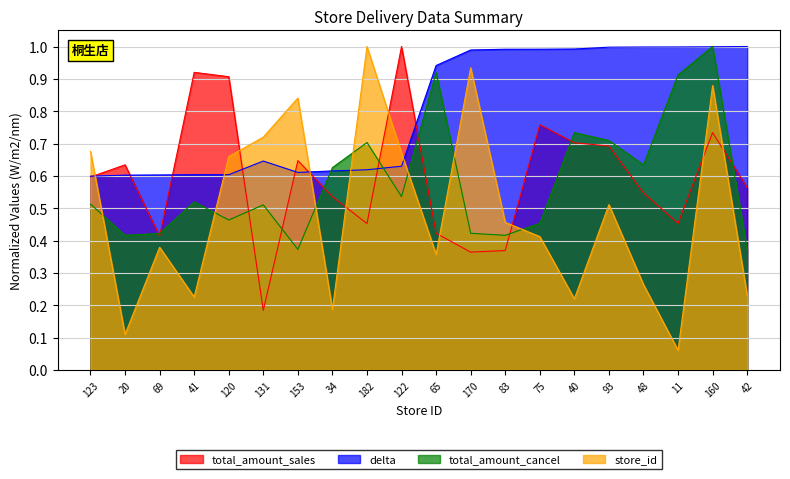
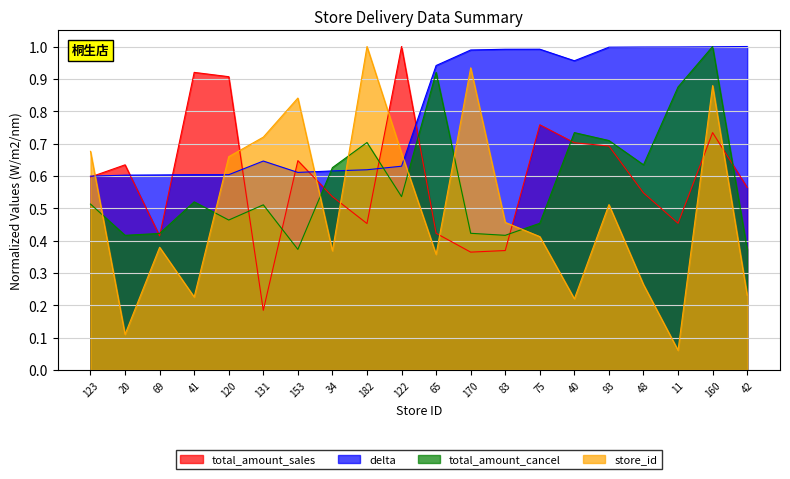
  {
    "total_amount_sales": {
      "20": 0.63,
      "41": 0.92,
      "120": 0.91,
      "131": 0.18,
      "153": 0.65,
      "34": 0.54,
      "182": 0.45,
      "122": 1.00,
      "65": 0.42,
      "170": 0.36,
      "83": 0.37,
      "75": 0.76,
      "40": 0.70,
      "93": 0.69,
      "48": 0.55,
      "11": 0.45,
      "160": 0.73,
      "42": 0.56
    },
    "delta": {
      "20": 0.60,
      "69": 0.60,
      "41": 0.60,
      "120": 0.60,
      "131": 0.65,
      "153": 0.61,
      "34": 0.62,
      "182": 0.62,
      "122": 0.63,
      "65": 0.94,
      "170": 0.99,
      "83": 0.99,
      "75": 0.99,
-     "40": 0.99,
+     "40": 0.96,
      "93": 1.00,
      "48": 1.00,
      "11": 1.00,
      "42": 1.00
    },
    "total_amount_cancel": {
      "123": 0.51,
      "20": 0.42,
      "41": 0.52,
      "120": 0.46,
      "131": 0.51,
      "153": 0.37,
      "34": 0.63,
      "182": 0.70,
      "122": 0.54,
      "65": 0.92,
      "170": 0.42,
      "83": 0.42,
      "75": 0.45,
      "40": 0.73,
      "93": 0.71,
      "48": 0.63,
-     "11": 0.91,
+     "11": 0.87,
      "42": 0.37
    },
    "store_id": {
      "123": 0.68,
      "20": 0.11,
      "69": 0.38,
      "41": 0.23,
      "120": 0.66,
      "131": 0.72,
      "153": 0.84,
-     "34": 0.19,
+     "34": 0.37,
      "182": 1.00,
      "122": 0.67,
      "65": 0.36,
      "170": 0.93,
      "83": 0.46,
      "75": 0.41,
      "40": 0.22,
      "93": 0.51,
      "48": 0.26,
      "11": 0.06,
      "160": 0.88,
      "42": 0.23
    }
  }
